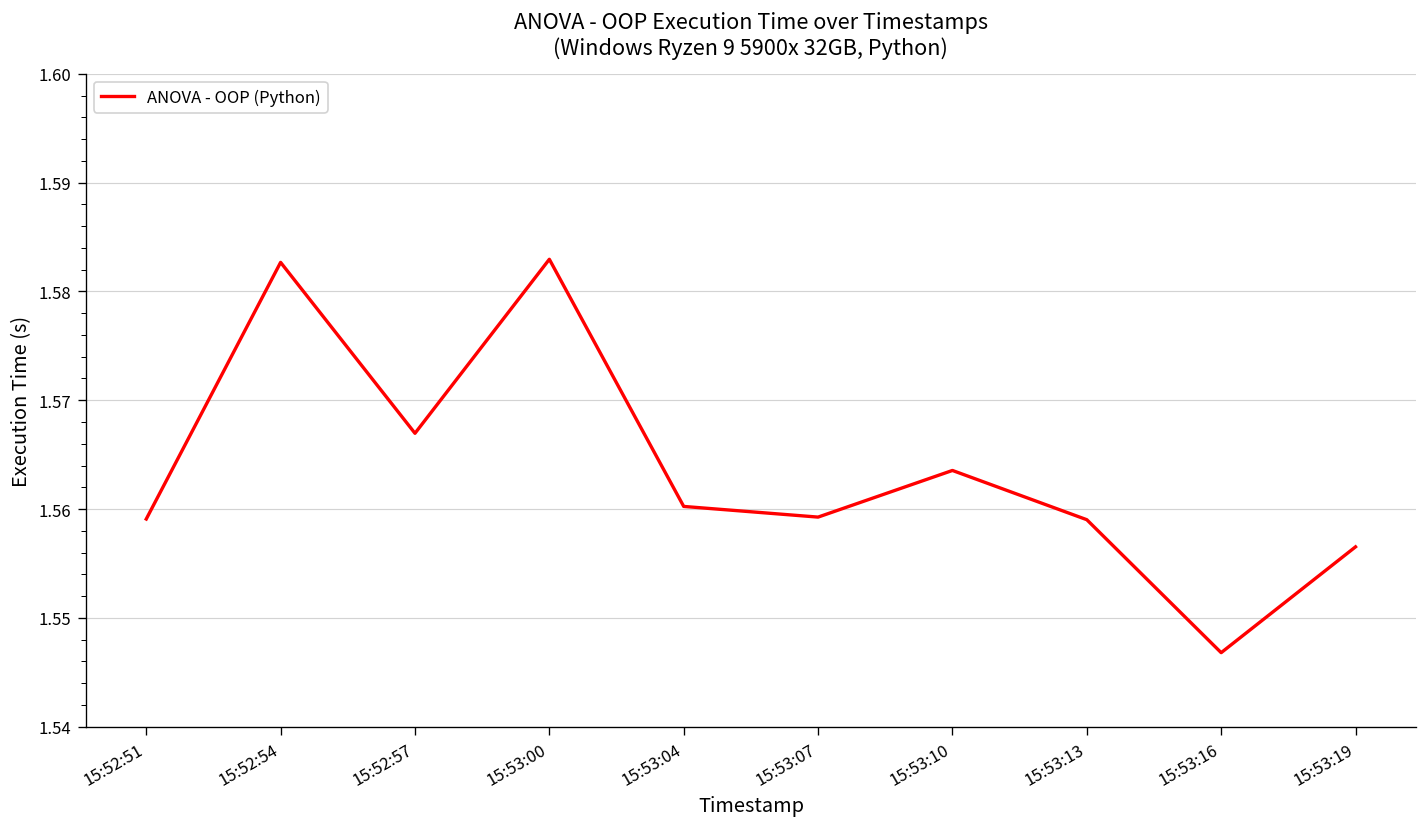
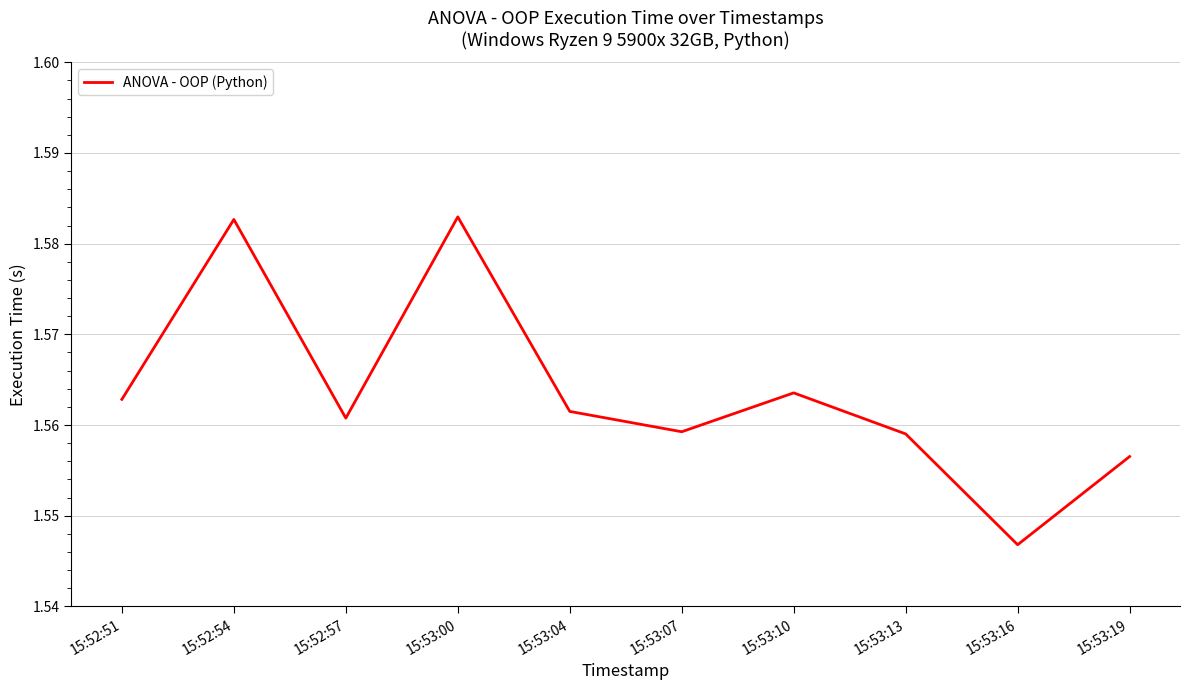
  {
-   "15:52:51": 1.559,
+   "15:52:51": 1.563,
    "15:52:54": 1.583,
-   "15:52:57": 1.567,
+   "15:52:57": 1.561,
    "15:53:00": 1.583,
-   "15:53:04": 1.560,
+   "15:53:04": 1.562,
    "15:53:07": 1.559,
    "15:53:10": 1.564,
    "15:53:13": 1.559,
    "15:53:16": 1.547,
    "15:53:19": 1.557
  }
